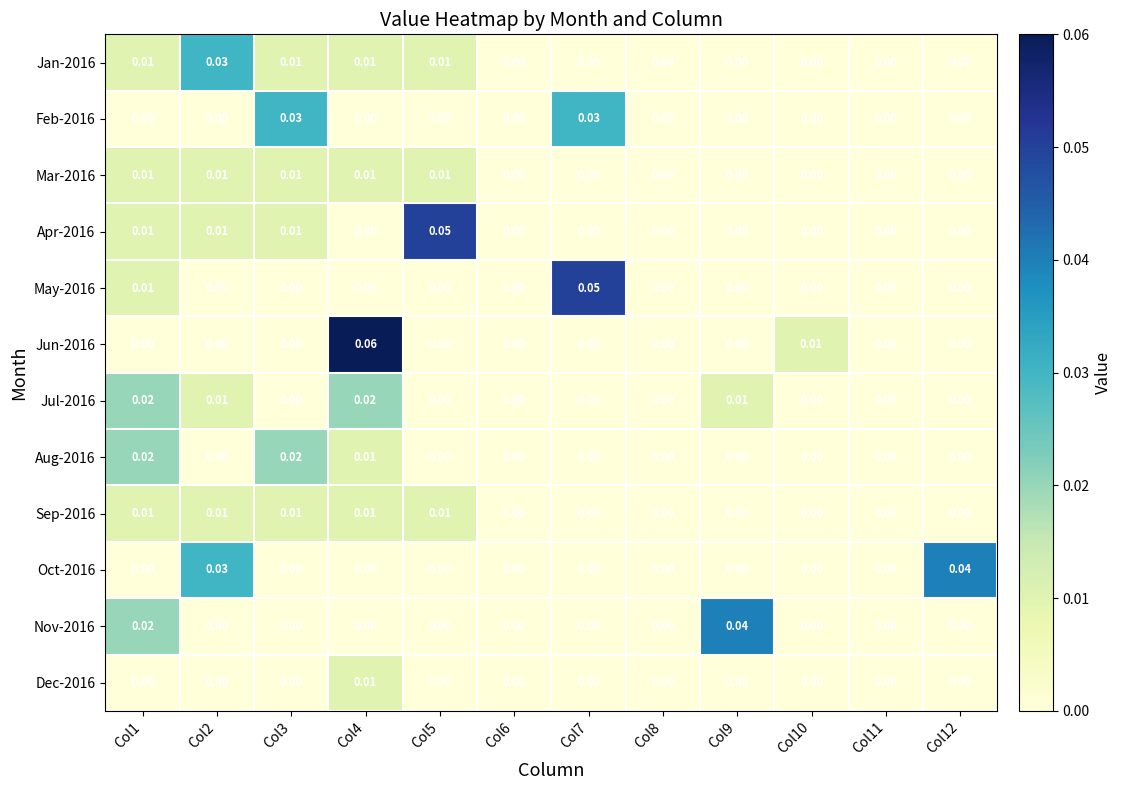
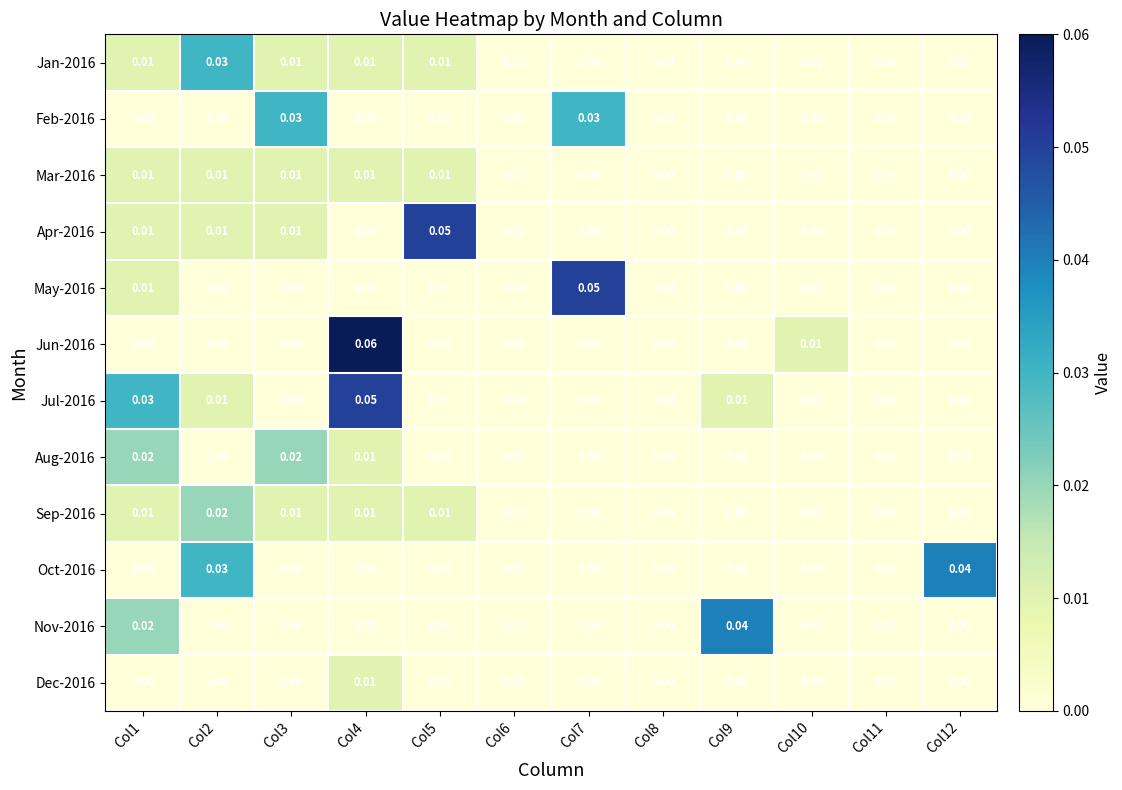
  {
    "Jan-2016": {
      "Col1": 0.01,
      "Col2": 0.03,
      "Col3": 0.01,
      "Col4": 0.01,
      "Col5": 0.01
    },
    "Feb-2016": {
      "Col3": 0.03,
      "Col7": 0.03
    },
    "Mar-2016": {
      "Col1": 0.01,
      "Col2": 0.01,
      "Col3": 0.01,
      "Col4": 0.01,
      "Col5": 0.01
    },
    "Apr-2016": {
      "Col1": 0.01,
      "Col2": 0.01,
      "Col3": 0.01,
      "Col5": 0.05
    },
    "May-2016": {
      "Col1": 0.01,
      "Col7": 0.05
    },
    "Jun-2016": {
      "Col4": 0.06,
      "Col10": 0.01
    },
    "Jul-2016": {
-     "Col1": 0.02,
+     "Col1": 0.03,
      "Col2": 0.01,
-     "Col4": 0.02,
+     "Col4": 0.05,
      "Col9": 0.01
    },
    "Aug-2016": {
      "Col1": 0.02,
      "Col3": 0.02,
      "Col4": 0.01
    },
    "Sep-2016": {
      "Col1": 0.01,
-     "Col2": 0.01,
+     "Col2": 0.02,
      "Col3": 0.01,
      "Col4": 0.01,
      "Col5": 0.01
    },
    "Oct-2016": {
      "Col2": 0.03,
      "Col12": 0.04
    },
    "Nov-2016": {
      "Col1": 0.02,
      "Col9": 0.04
    },
    "Dec-2016": {
      "Col4": 0.01
    }
  }
